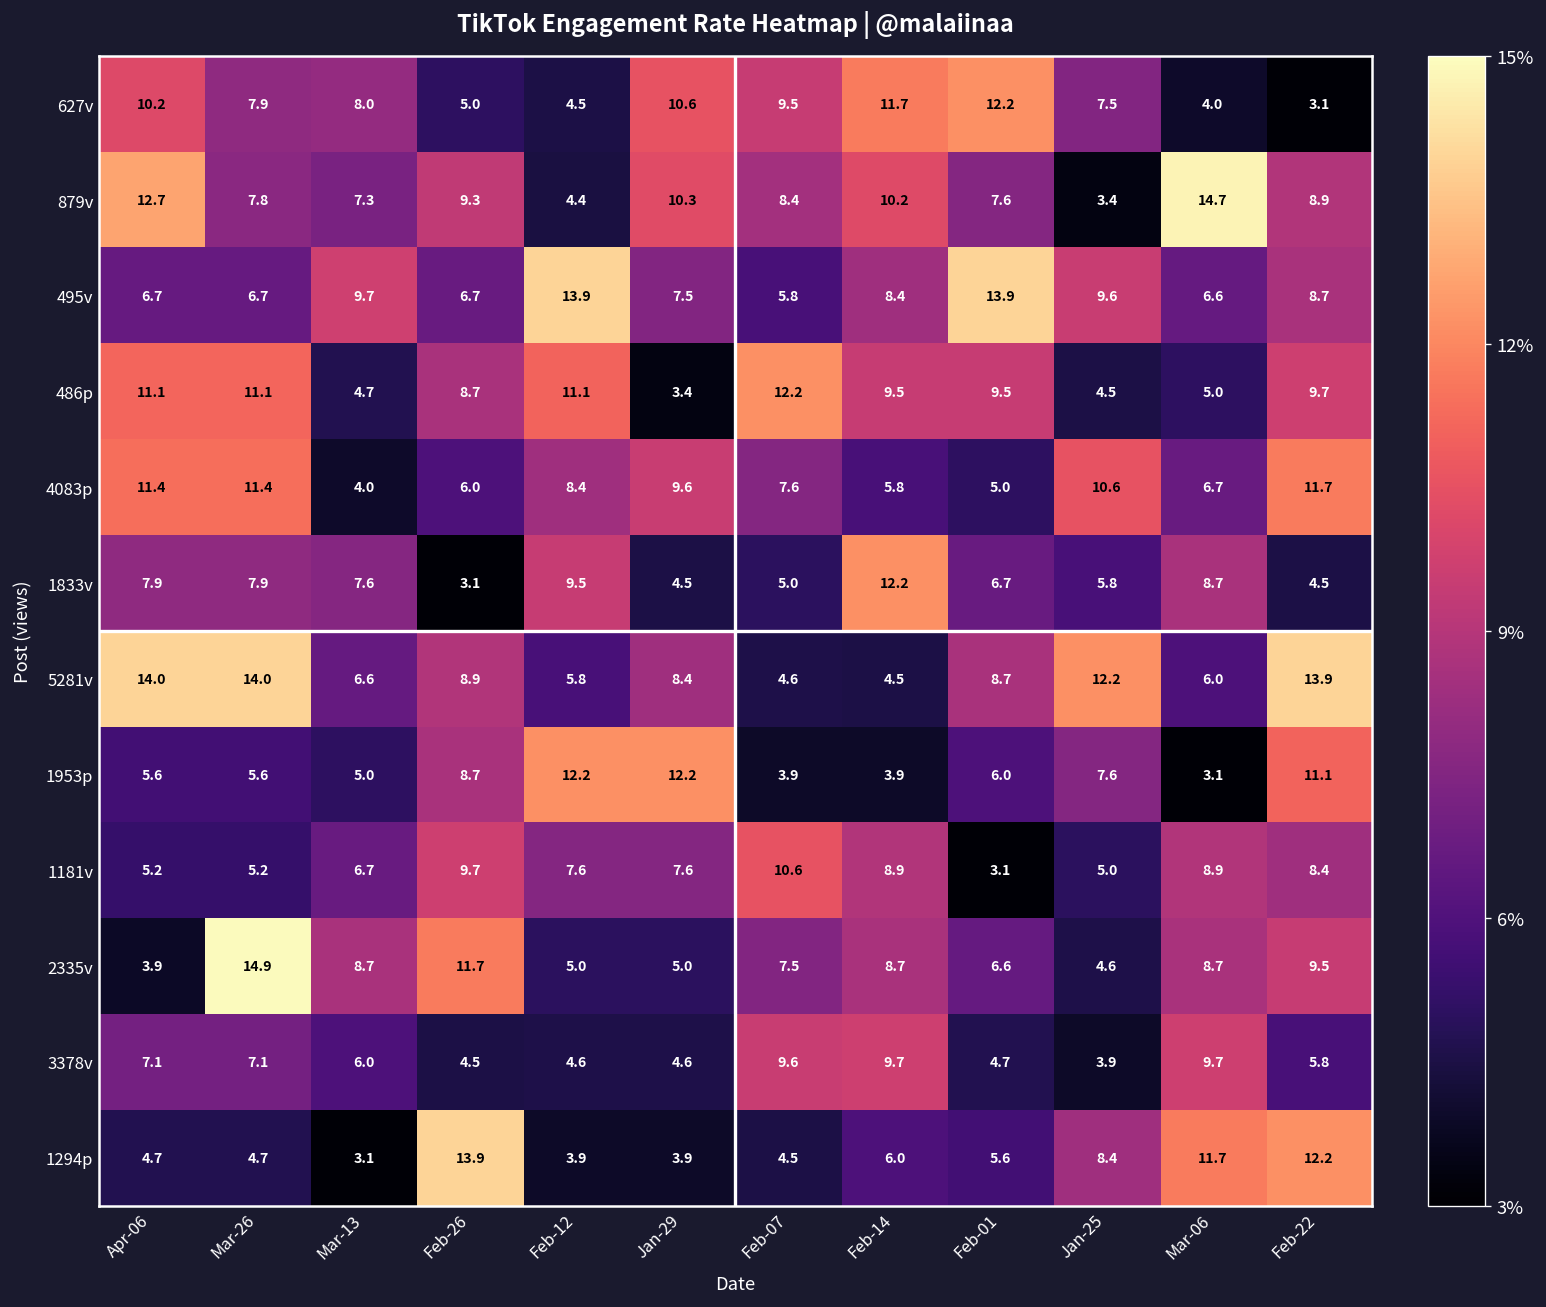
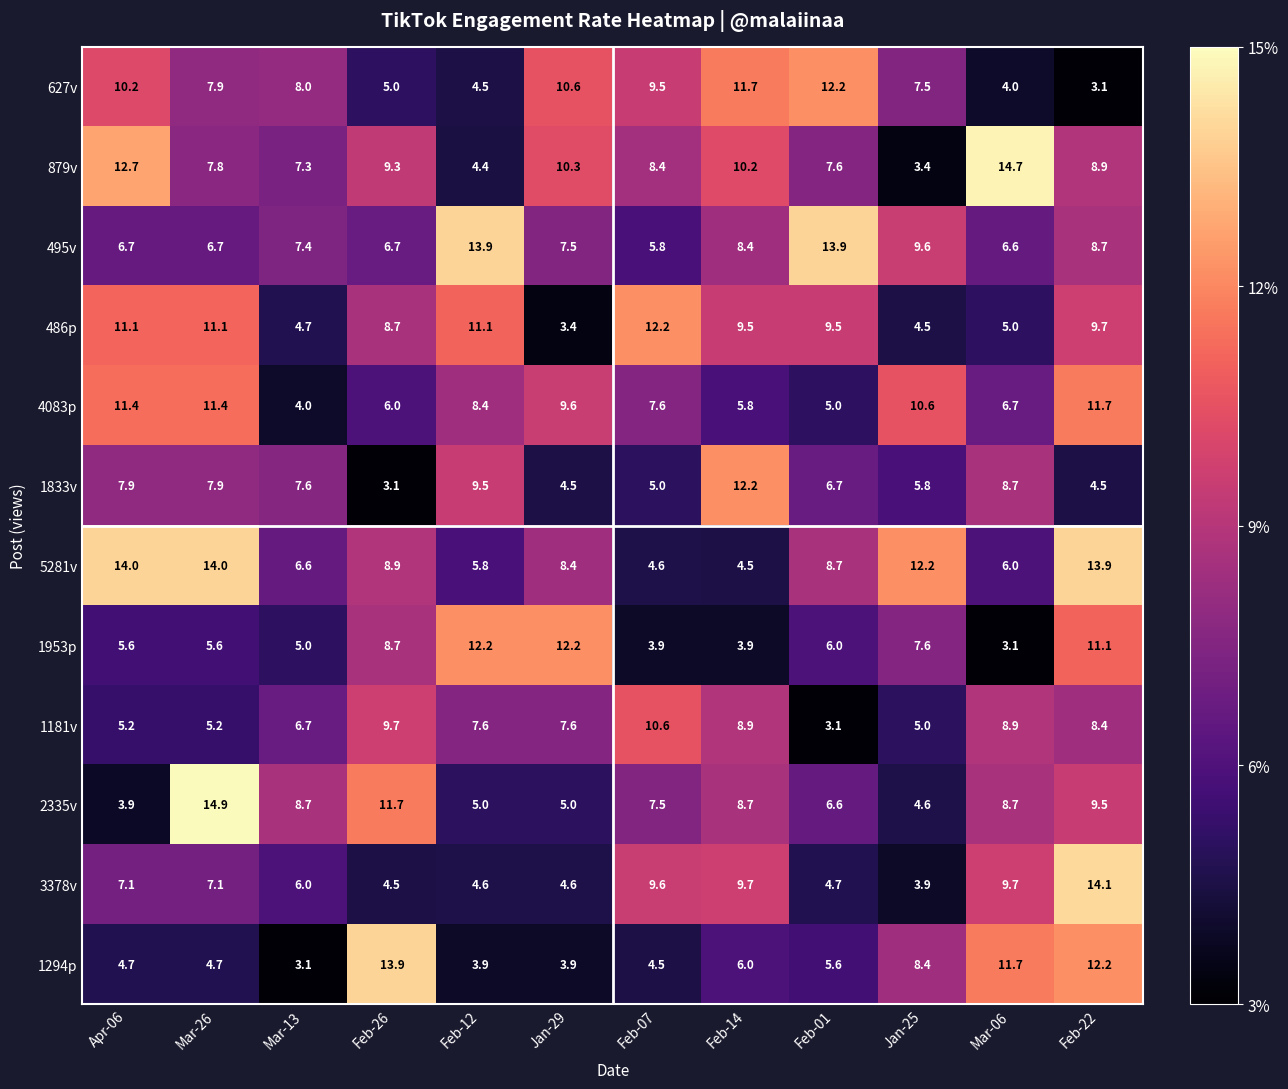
  {
    "627v": {
      "Apr-06": 10.2,
      "Mar-26": 7.9,
      "Mar-13": 8.0,
      "Feb-26": 5.0,
      "Feb-12": 4.5,
      "Jan-29": 10.6,
      "Feb-07": 9.5,
      "Feb-14": 11.7,
      "Feb-01": 12.2,
      "Jan-25": 7.5,
      "Mar-06": 4.0,
      "Feb-22": 3.1
    },
    "879v": {
      "Apr-06": 12.7,
      "Mar-26": 7.8,
      "Mar-13": 7.3,
      "Feb-26": 9.3,
      "Feb-12": 4.4,
      "Jan-29": 10.3,
      "Feb-07": 8.4,
      "Feb-14": 10.2,
      "Feb-01": 7.6,
      "Jan-25": 3.4,
      "Mar-06": 14.7,
      "Feb-22": 8.9
    },
    "495v": {
      "Apr-06": 6.7,
      "Mar-26": 6.7,
-     "Mar-13": 9.7,
+     "Mar-13": 7.4,
      "Feb-26": 6.7,
      "Feb-12": 13.9,
      "Jan-29": 7.5,
      "Feb-07": 5.8,
      "Feb-14": 8.4,
      "Feb-01": 13.9,
      "Jan-25": 9.6,
      "Mar-06": 6.6,
      "Feb-22": 8.7
    },
    "486p": {
      "Apr-06": 11.1,
      "Mar-26": 11.1,
      "Mar-13": 4.7,
      "Feb-26": 8.7,
      "Feb-12": 11.1,
      "Jan-29": 3.4,
      "Feb-07": 12.2,
      "Feb-14": 9.5,
      "Feb-01": 9.5,
      "Jan-25": 4.5,
      "Mar-06": 5.0,
      "Feb-22": 9.7
    },
    "4083p": {
      "Apr-06": 11.4,
      "Mar-26": 11.4,
      "Mar-13": 4.0,
      "Feb-26": 6.0,
      "Feb-12": 8.4,
      "Jan-29": 9.6,
      "Feb-07": 7.6,
      "Feb-14": 5.8,
      "Feb-01": 5.0,
      "Jan-25": 10.6,
      "Mar-06": 6.7,
      "Feb-22": 11.7
    },
    "1833v": {
      "Apr-06": 7.9,
      "Mar-26": 7.9,
      "Mar-13": 7.6,
      "Feb-26": 3.1,
      "Feb-12": 9.5,
      "Jan-29": 4.5,
      "Feb-07": 5.0,
      "Feb-14": 12.2,
      "Feb-01": 6.7,
      "Jan-25": 5.8,
      "Mar-06": 8.7,
      "Feb-22": 4.5
    },
    "5281v": {
      "Apr-06": 14.0,
      "Mar-26": 14.0,
      "Mar-13": 6.6,
      "Feb-26": 8.9,
      "Feb-12": 5.8,
      "Jan-29": 8.4,
      "Feb-07": 4.6,
      "Feb-14": 4.5,
      "Feb-01": 8.7,
      "Jan-25": 12.2,
      "Mar-06": 6.0,
      "Feb-22": 13.9
    },
    "1953p": {
      "Apr-06": 5.6,
      "Mar-26": 5.6,
      "Mar-13": 5.0,
      "Feb-26": 8.7,
      "Feb-12": 12.2,
      "Jan-29": 12.2,
      "Feb-07": 3.9,
      "Feb-14": 3.9,
      "Feb-01": 6.0,
      "Jan-25": 7.6,
      "Mar-06": 3.1,
      "Feb-22": 11.1
    },
    "1181v": {
      "Apr-06": 5.2,
      "Mar-26": 5.2,
      "Mar-13": 6.7,
      "Feb-26": 9.7,
      "Feb-12": 7.6,
      "Jan-29": 7.6,
      "Feb-07": 10.6,
      "Feb-14": 8.9,
      "Feb-01": 3.1,
      "Jan-25": 5.0,
      "Mar-06": 8.9,
      "Feb-22": 8.4
    },
    "2335v": {
      "Apr-06": 3.9,
      "Mar-26": 14.9,
      "Mar-13": 8.7,
      "Feb-26": 11.7,
      "Feb-12": 5.0,
      "Jan-29": 5.0,
      "Feb-07": 7.5,
      "Feb-14": 8.7,
      "Feb-01": 6.6,
      "Jan-25": 4.6,
      "Mar-06": 8.7,
      "Feb-22": 9.5
    },
    "3378v": {
      "Apr-06": 7.1,
      "Mar-26": 7.1,
      "Mar-13": 6.0,
      "Feb-26": 4.5,
      "Feb-12": 4.6,
      "Jan-29": 4.6,
      "Feb-07": 9.6,
      "Feb-14": 9.7,
      "Feb-01": 4.7,
      "Jan-25": 3.9,
      "Mar-06": 9.7,
-     "Feb-22": 5.8
+     "Feb-22": 14.1
    },
    "1294p": {
      "Apr-06": 4.7,
      "Mar-26": 4.7,
      "Mar-13": 3.1,
      "Feb-26": 13.9,
      "Feb-12": 3.9,
      "Jan-29": 3.9,
      "Feb-07": 4.5,
      "Feb-14": 6.0,
      "Feb-01": 5.6,
      "Jan-25": 8.4,
      "Mar-06": 11.7,
      "Feb-22": 12.2
    }
  }
